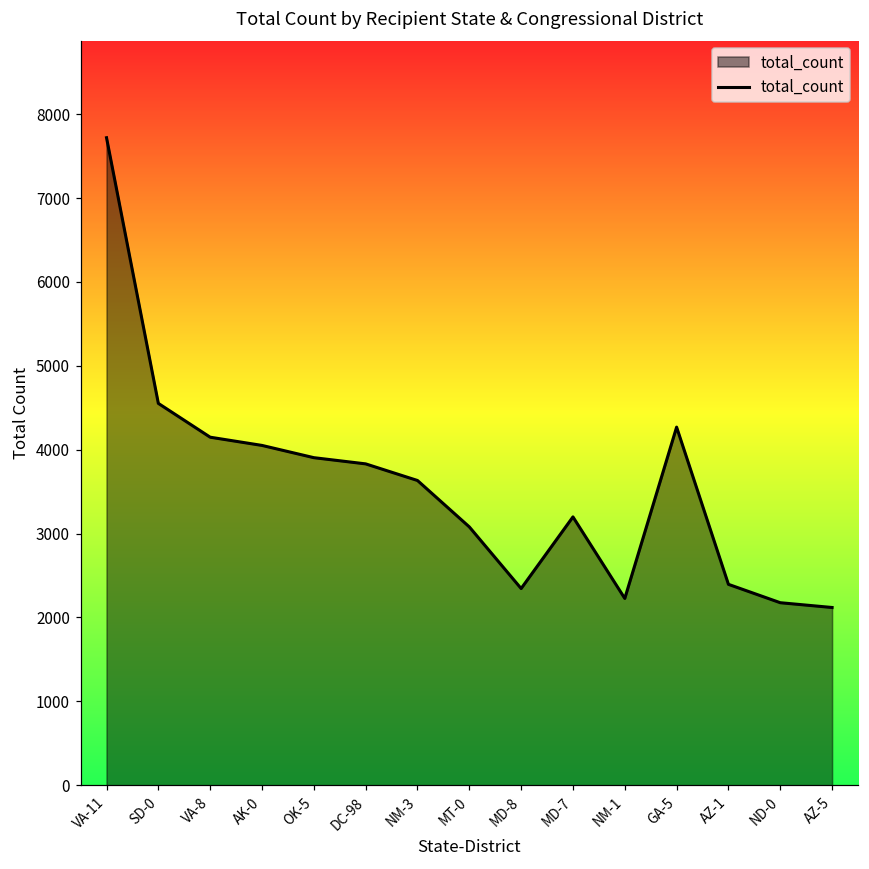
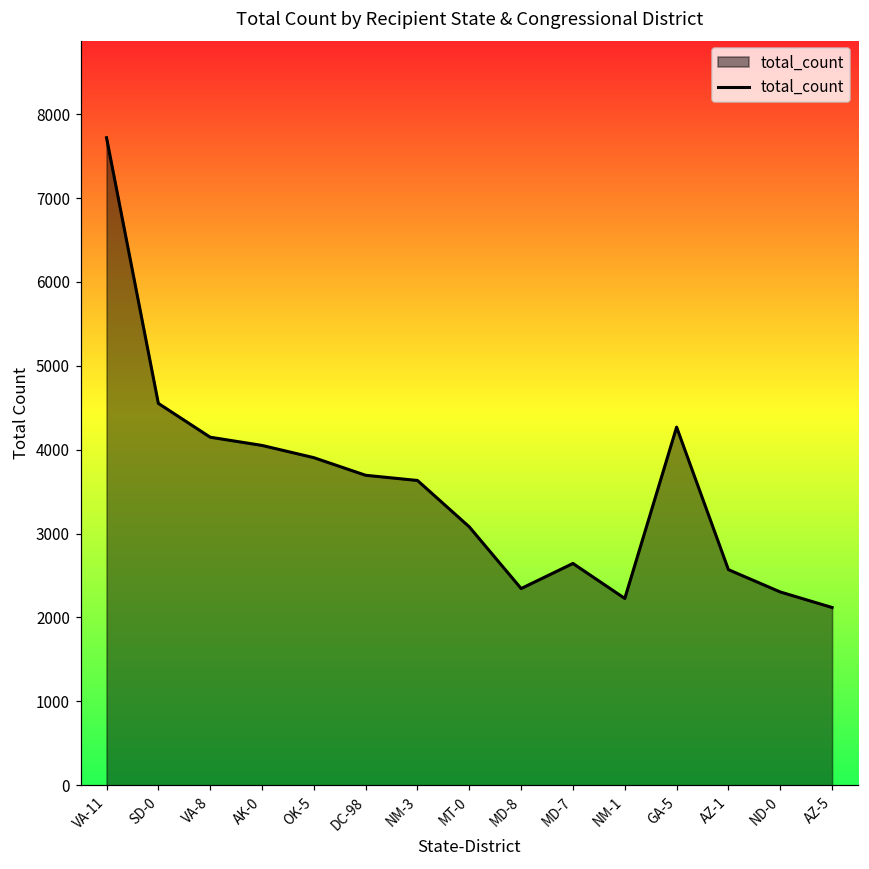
  {
    "VA-11": 7700,
    "SD-0": 4600,
    "VA-8": 4100,
    "AK-0": 4100,
    "OK-5": 3900,
-   "DC-98": 3800,
+   "DC-98": 3700,
    "NM-3": 3600,
    "MT-0": 3100,
    "MD-8": 2300,
-   "MD-7": 3200,
+   "MD-7": 2600,
    "NM-1": 2200,
    "GA-5": 4300,
-   "AZ-1": 2400,
-   "ND-0": 2200,
+   "AZ-1": 2600,
+   "ND-0": 2300,
    "AZ-5": 2100
  }
